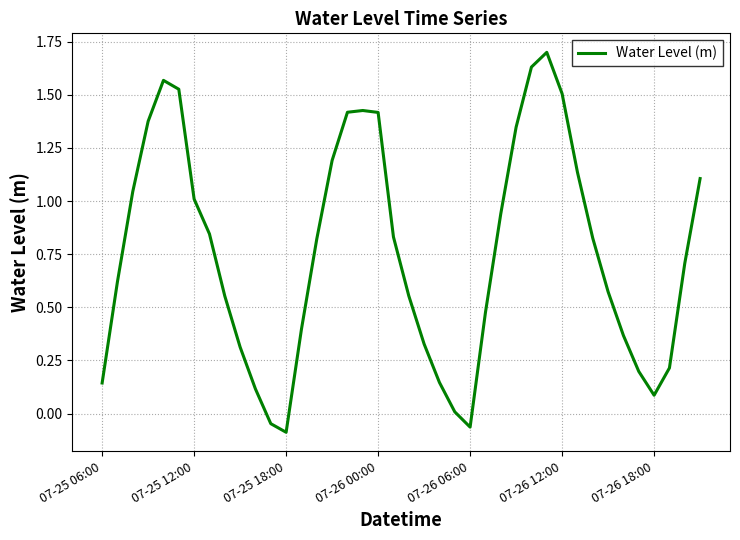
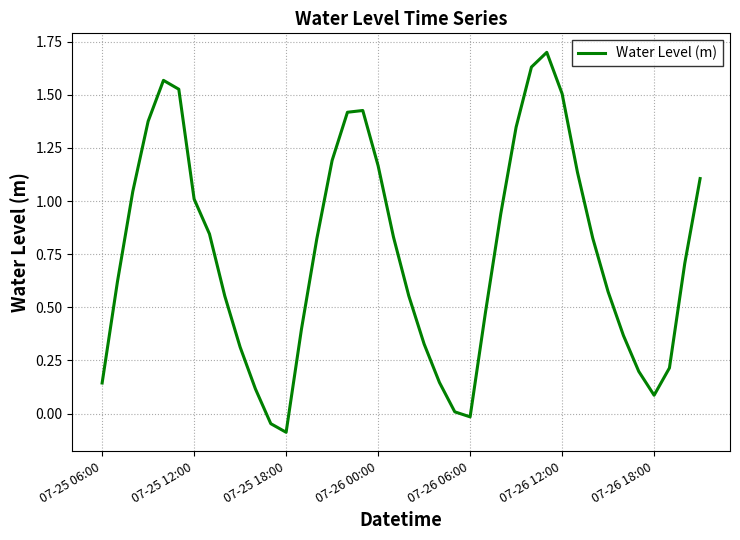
  {
    "07-25 06:00": 0.14,
    "07-25 12:00": 1.01,
    "07-25 18:00": -0.09,
-   "07-26 00:00": 1.42,
-   "07-26 06:00": -0.06,
+   "07-26 00:00": 1.17,
+   "07-26 06:00": -0.02,
    "07-26 12:00": 1.51,
    "07-26 18:00": 0.09
  }
